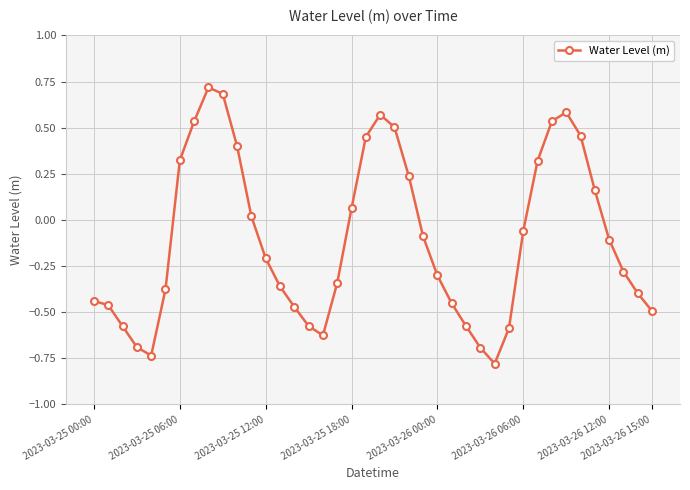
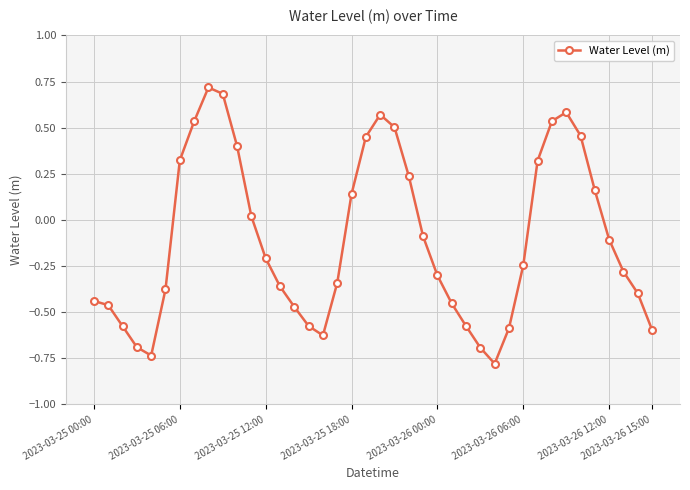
  {
    "2023-03-25 00:00": -0.44,
    "2023-03-25 06:00": 0.32,
    "2023-03-25 12:00": -0.21,
-   "2023-03-25 18:00": 0.06,
+   "2023-03-25 18:00": 0.14,
    "2023-03-26 00:00": -0.30,
-   "2023-03-26 06:00": -0.06,
+   "2023-03-26 06:00": -0.25,
    "2023-03-26 12:00": -0.11,
-   "2023-03-26 15:00": -0.49
+   "2023-03-26 15:00": -0.60
  }
